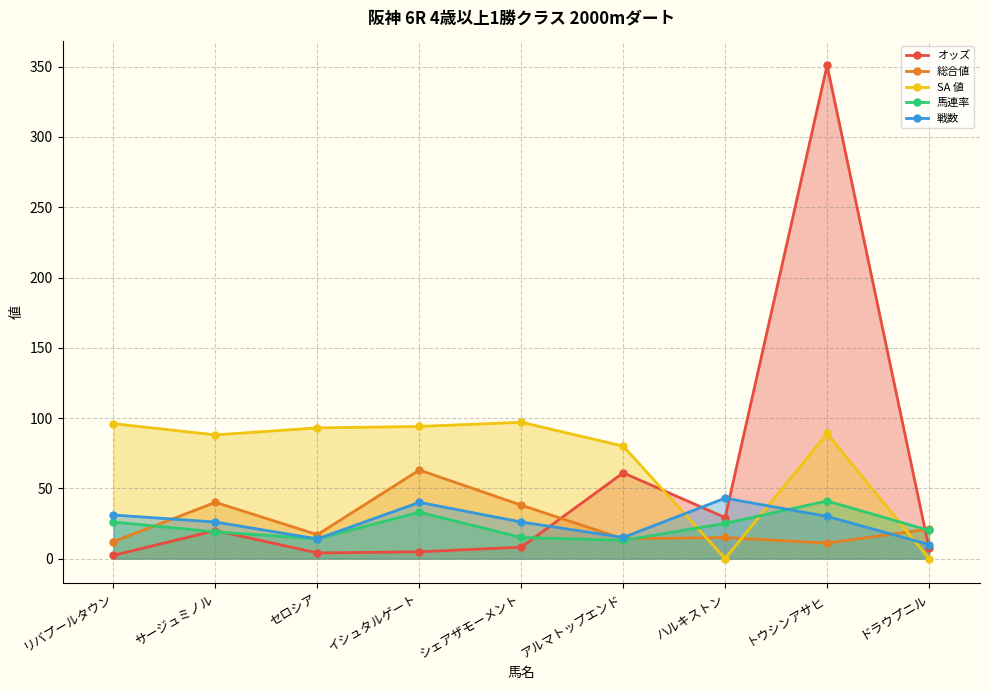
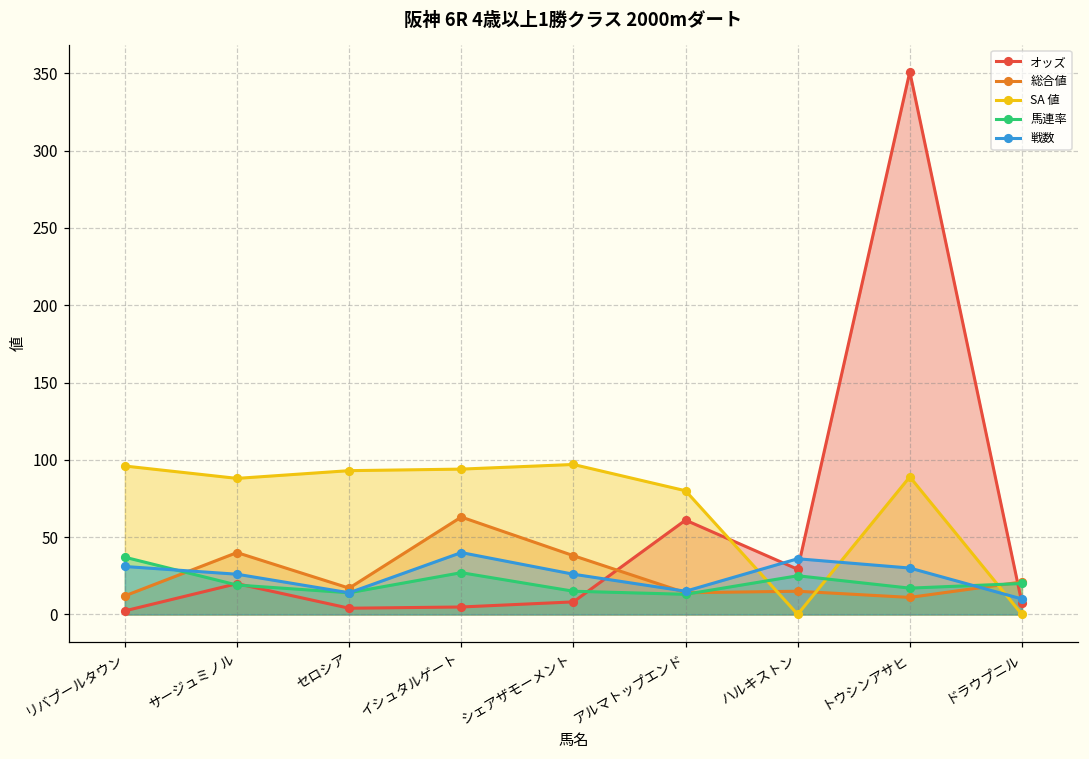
  {
    "馬連率": {
-     "リバプールタウン": 26,
-     "イシュタルゲート": 33,
+     "リバプールタウン": 37,
+     "イシュタルゲート": 27,
      "シェアザモーメント": 15,
      "ハルキストン": 25,
-     "トウシンアサヒ": 41
+     "トウシンアサヒ": 17
    },
    "戦数": {
      "リバプールタウン": 31,
      "サージュミノル": 26,
      "イシュタルゲート": 40,
      "シェアザモーメント": 26,
-     "ハルキストン": 43,
+     "ハルキストン": 36,
      "トウシンアサヒ": 30,
      "ドラウプニル": 10
    }
  }
